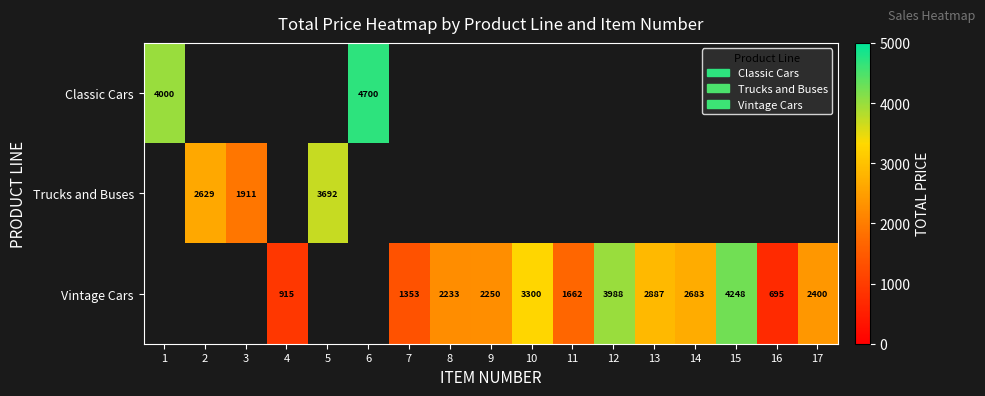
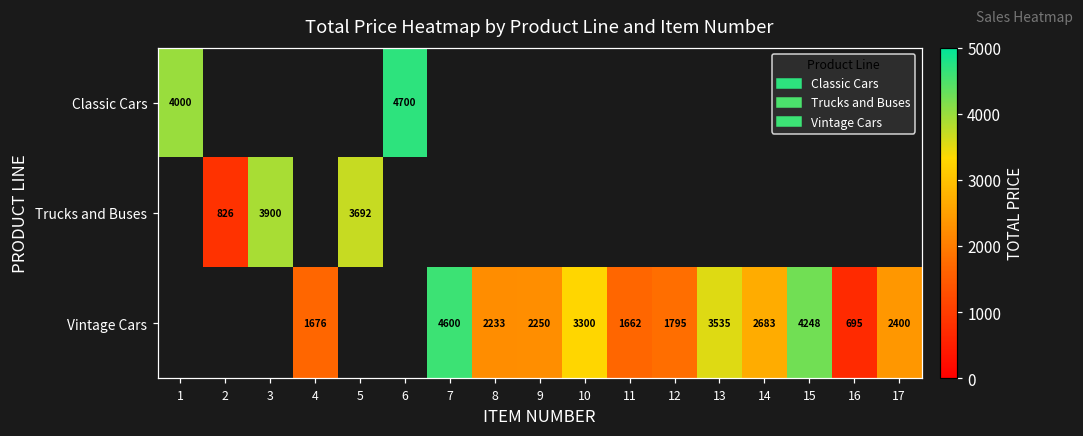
  {
    "Classic Cars": {
      "1": 4000,
      "6": 4700
    },
    "Trucks and Buses": {
-     "2": 2629,
-     "3": 1911,
+     "2": 826,
+     "3": 3900,
      "5": 3692
    },
    "Vintage Cars": {
-     "4": 915,
-     "7": 1353,
+     "4": 1676,
+     "7": 4600,
      "8": 2233,
      "9": 2250,
      "10": 3300,
      "11": 1662,
-     "12": 3988,
-     "13": 2887,
+     "12": 1795,
+     "13": 3535,
      "14": 2683,
      "15": 4248,
      "16": 695,
      "17": 2400
    }
  }
